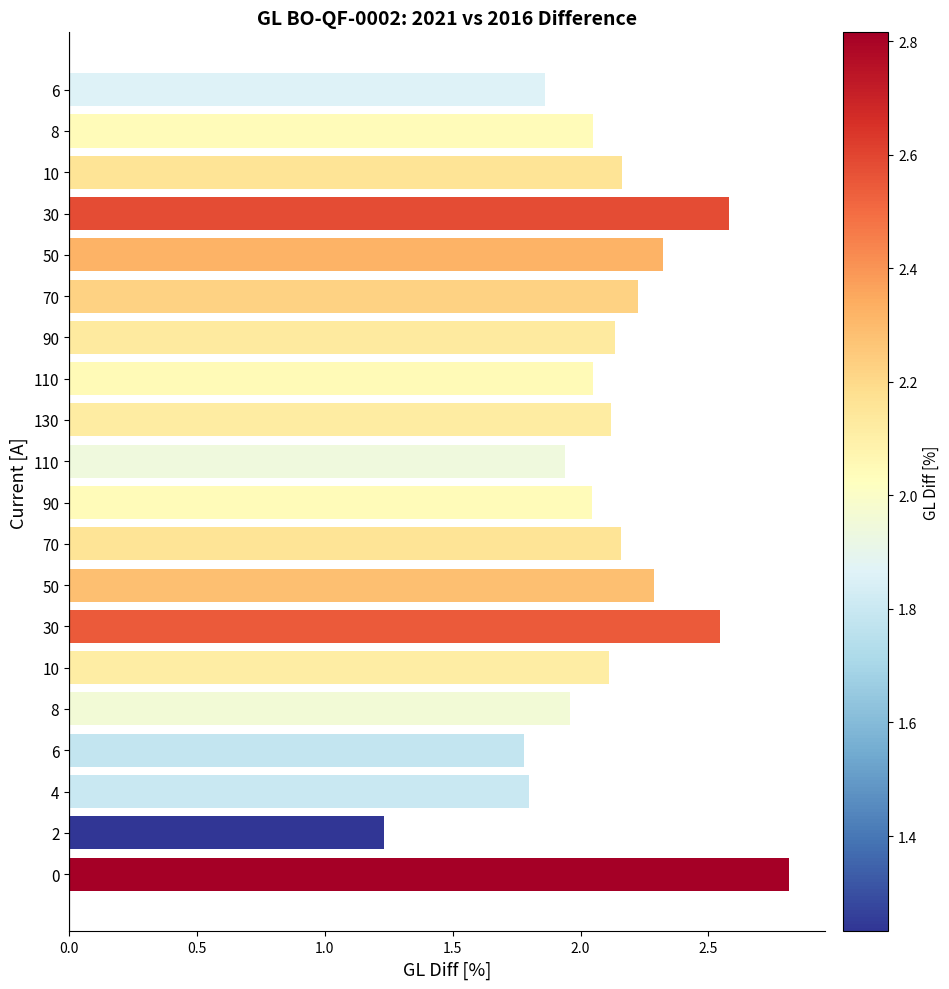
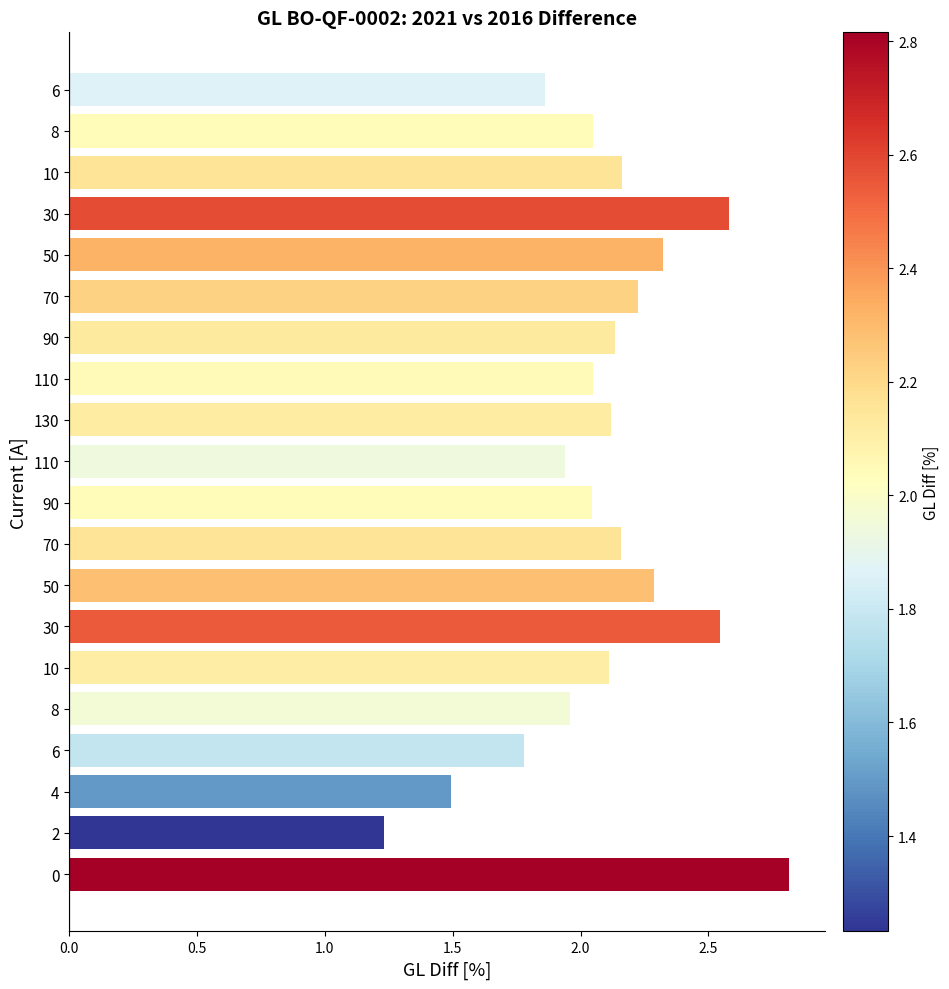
  {
    "130": 2.12,
-   "4": 1.80,
+   "4": 1.49,
    "2": 1.23,
    "0": 2.82
  }
